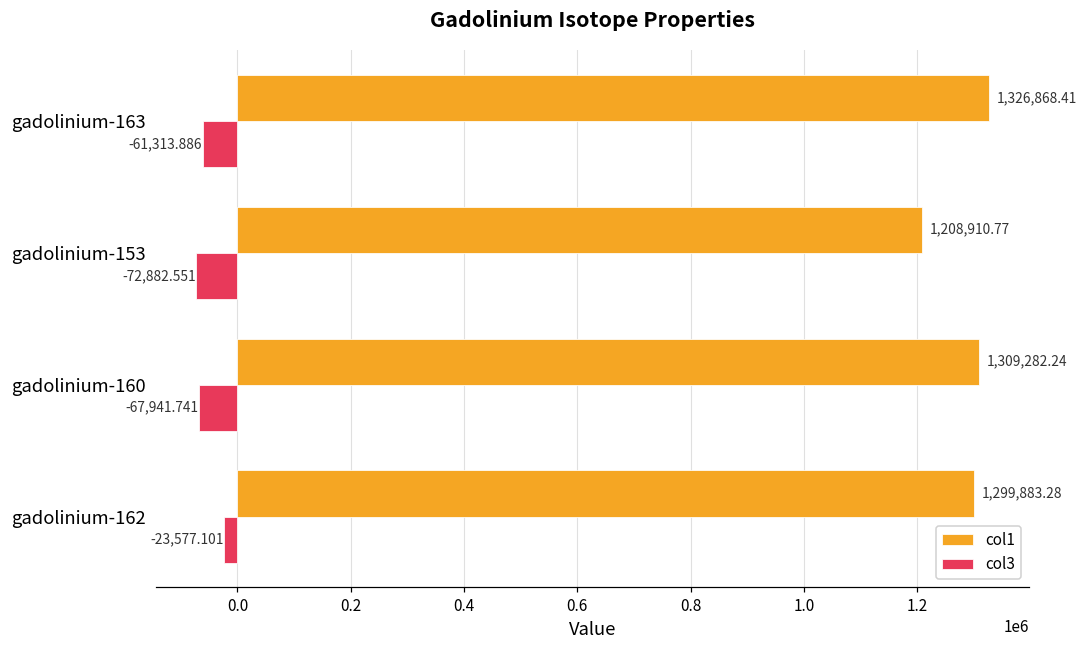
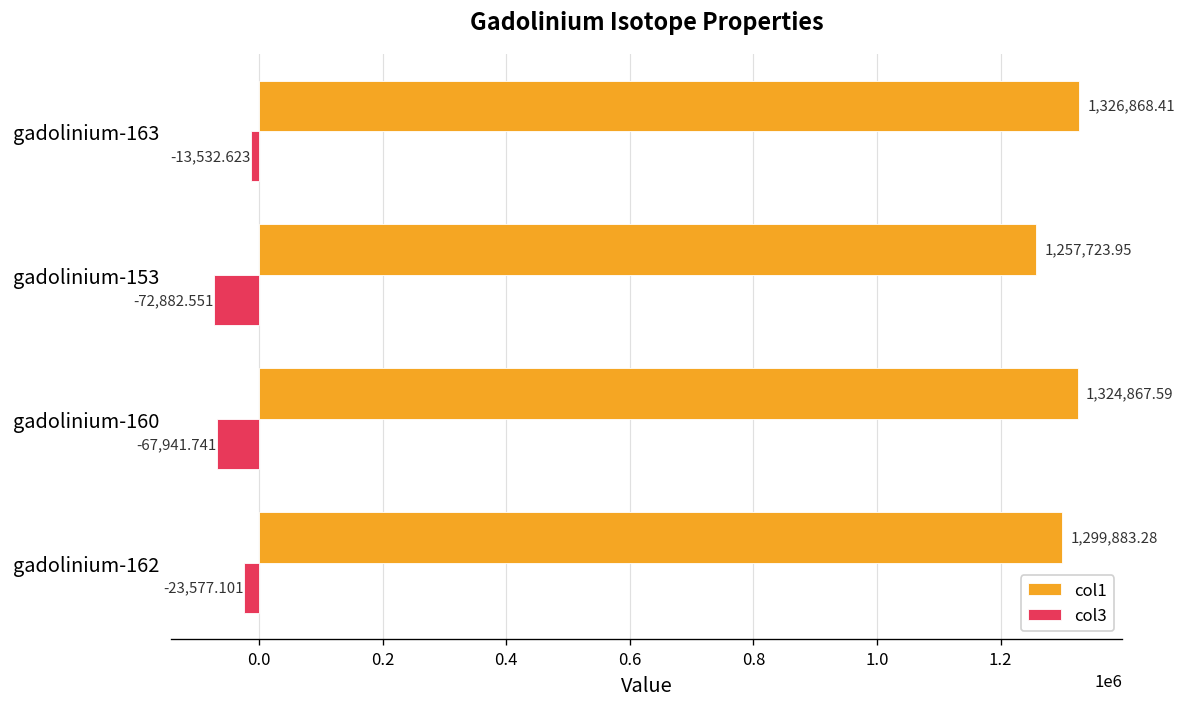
  {
    "col1": {
      "gadolinium-163": "1,326,868.41",
-     "gadolinium-153": "1,208,910.77",
-     "gadolinium-160": "1,309,282.24",
+     "gadolinium-153": "1,257,723.95",
+     "gadolinium-160": "1,324,867.59",
      "gadolinium-162": "1,299,883.28"
    },
    "col3": {
-     "gadolinium-163": "-61,313.886",
+     "gadolinium-163": "-13,532.623",
      "gadolinium-153": "-72,882.551",
      "gadolinium-160": "-67,941.741",
      "gadolinium-162": "-23,577.101"
    }
  }
